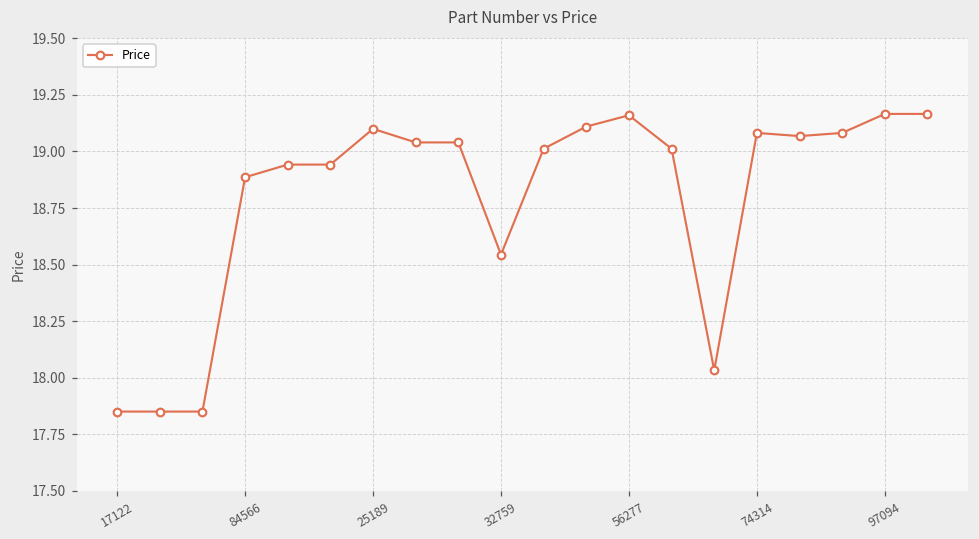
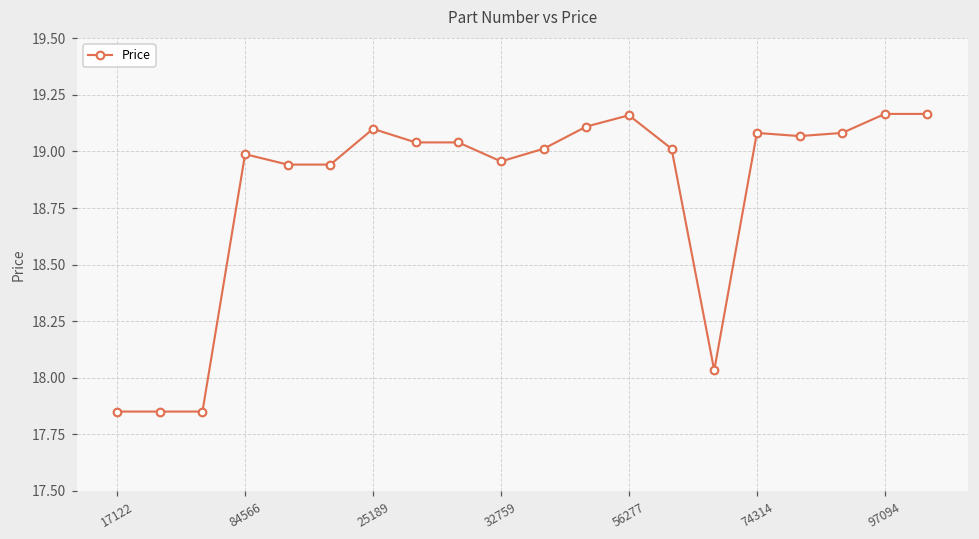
  {
    "17122": 17.85,
-   "84566": 18.89,
+   "84566": 18.99,
    "25189": 19.10,
-   "32759": 18.54,
+   "32759": 18.96,
    "56277": 19.16,
    "74314": 19.08,
    "97094": 19.17
  }
